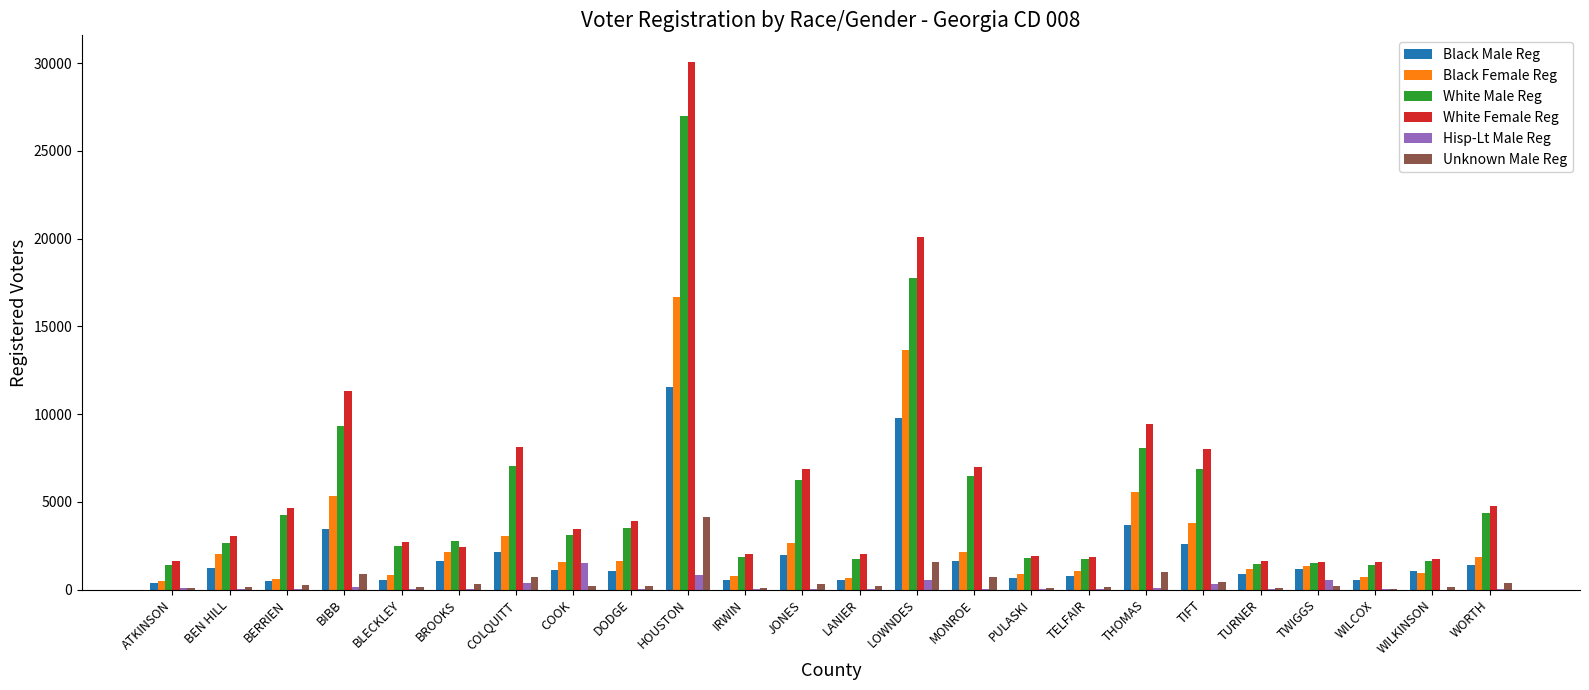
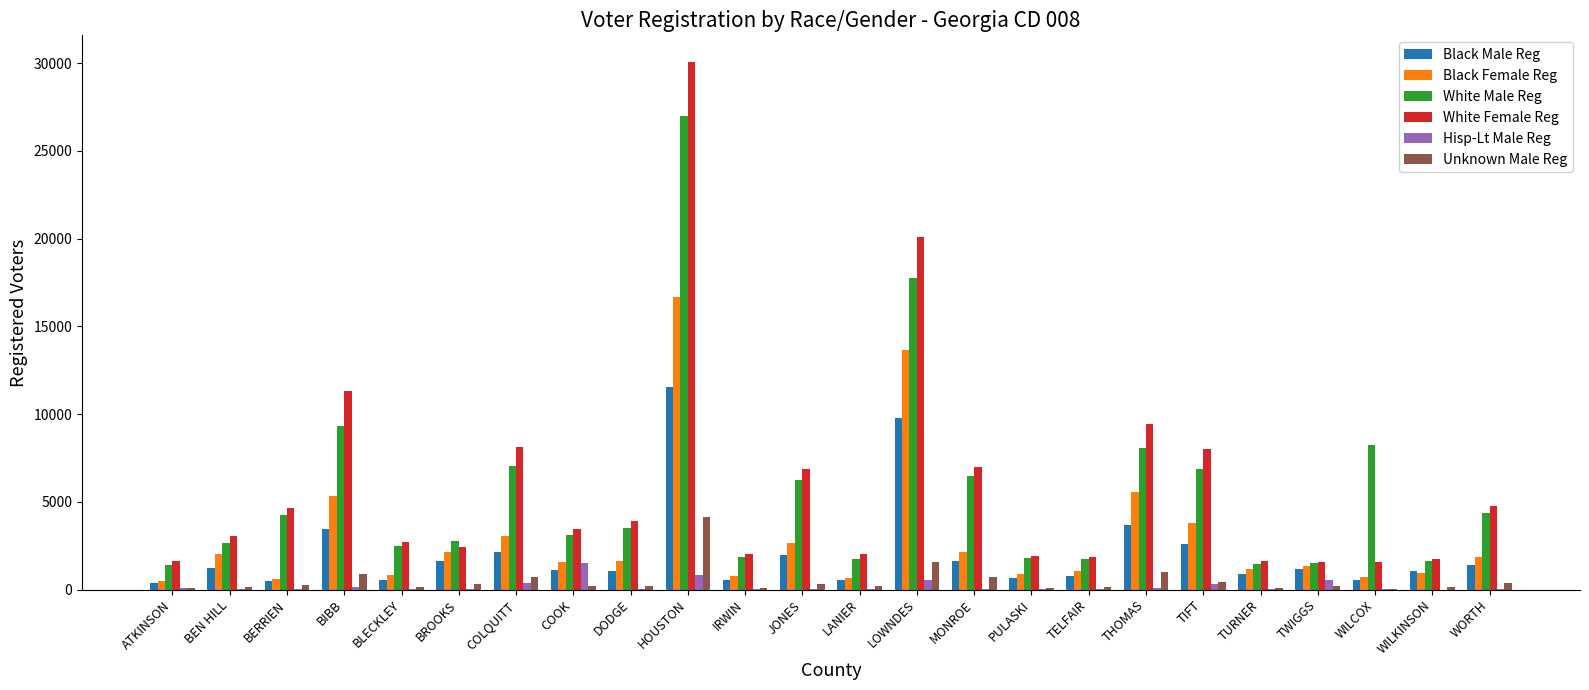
  {
    "Black Male Reg": {
      "ATKINSON": 400,
      "BEN HILL": 1300,
      "BERRIEN": 500,
      "BIBB": 3400,
      "BLECKLEY": 500,
      "BROOKS": 1600,
      "COLQUITT": 2200,
      "COOK": 1100,
      "DODGE": 1100,
      "HOUSTON": 11500,
      "IRWIN": 500,
      "JONES": 2000,
      "LANIER": 500,
      "LOWNDES": 9800,
      "MONROE": 1700,
      "PULASKI": 600,
      "TELFAIR": 800,
      "THOMAS": 3700,
      "TIFT": 2600,
      "TURNER": 900,
      "TWIGGS": 1200,
      "WILCOX": 500,
      "WILKINSON": 1100,
      "WORTH": 1400
    },
    "Black Female Reg": {
      "ATKINSON": 500,
      "BEN HILL": 2000,
      "BERRIEN": 600,
      "BIBB": 5300,
      "BLECKLEY": 900,
      "BROOKS": 2100,
      "COLQUITT": 3000,
      "COOK": 1600,
      "DODGE": 1600,
      "HOUSTON": 16700,
      "IRWIN": 800,
      "JONES": 2600,
      "LANIER": 600,
      "LOWNDES": 13700,
      "MONROE": 2100,
      "PULASKI": 900,
      "TELFAIR": 1100,
      "THOMAS": 5500,
      "TIFT": 3800,
      "TURNER": 1200,
      "TWIGGS": 1400,
      "WILCOX": 700,
      "WILKINSON": 900,
      "WORTH": 1900
    },
    "White Male Reg": {
      "ATKINSON": 1400,
      "BEN HILL": 2700,
      "BERRIEN": 4200,
      "BIBB": 9300,
      "BLECKLEY": 2500,
      "BROOKS": 2800,
      "COLQUITT": 7000,
      "COOK": 3100,
      "DODGE": 3500,
      "HOUSTON": 27000,
      "IRWIN": 1900,
      "JONES": 6200,
      "LANIER": 1700,
      "LOWNDES": 17800,
      "MONROE": 6500,
      "PULASKI": 1800,
      "TELFAIR": 1700,
      "THOMAS": 8100,
      "TIFT": 6900,
      "TURNER": 1500,
      "TWIGGS": 1500,
-     "WILCOX": 1400,
+     "WILCOX": 8200,
      "WILKINSON": 1600,
      "WORTH": 4400
    },
    "White Female Reg": {
      "ATKINSON": 1600,
      "BEN HILL": 3000,
      "BERRIEN": 4700,
      "BIBB": 11300,
      "BLECKLEY": 2700,
      "BROOKS": 2500,
      "COLQUITT": 8100,
      "COOK": 3500,
      "DODGE": 3900,
      "HOUSTON": 30100,
      "IRWIN": 2000,
      "JONES": 6900,
      "LANIER": 2100,
      "LOWNDES": 20100,
      "MONROE": 7000,
      "PULASKI": 1900,
      "TELFAIR": 1900,
      "THOMAS": 9400,
      "TIFT": 8000,
      "TURNER": 1600,
      "TWIGGS": 1600,
      "WILCOX": 1600,
      "WILKINSON": 1800,
      "WORTH": 4700
    },
    "Hisp-Lt Male Reg": {
      "COLQUITT": 400,
      "COOK": 1500,
      "HOUSTON": 800,
      "LOWNDES": 600,
      "TIFT": 300,
      "TWIGGS": 500
    },
    "Unknown Male Reg": {
      "BEN HILL": 200,
      "BERRIEN": 200,
      "BIBB": 900,
      "BLECKLEY": 100,
      "BROOKS": 300,
      "COLQUITT": 700,
      "COOK": 200,
      "DODGE": 200,
      "HOUSTON": 4100,
      "JONES": 300,
      "LANIER": 200,
      "LOWNDES": 1600,
      "MONROE": 700,
      "THOMAS": 1000,
      "TIFT": 400,
      "TWIGGS": 200,
      "WORTH": 400
    }
  }
